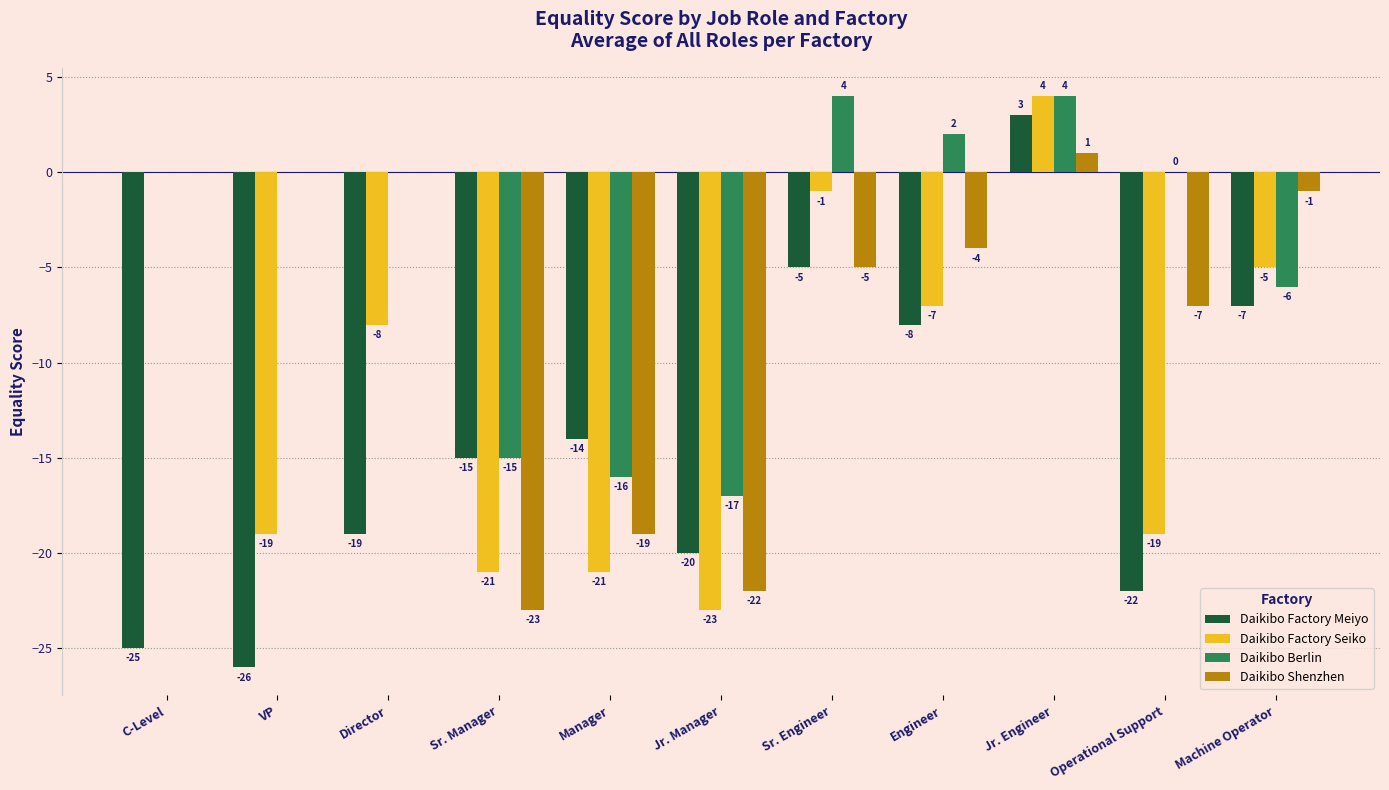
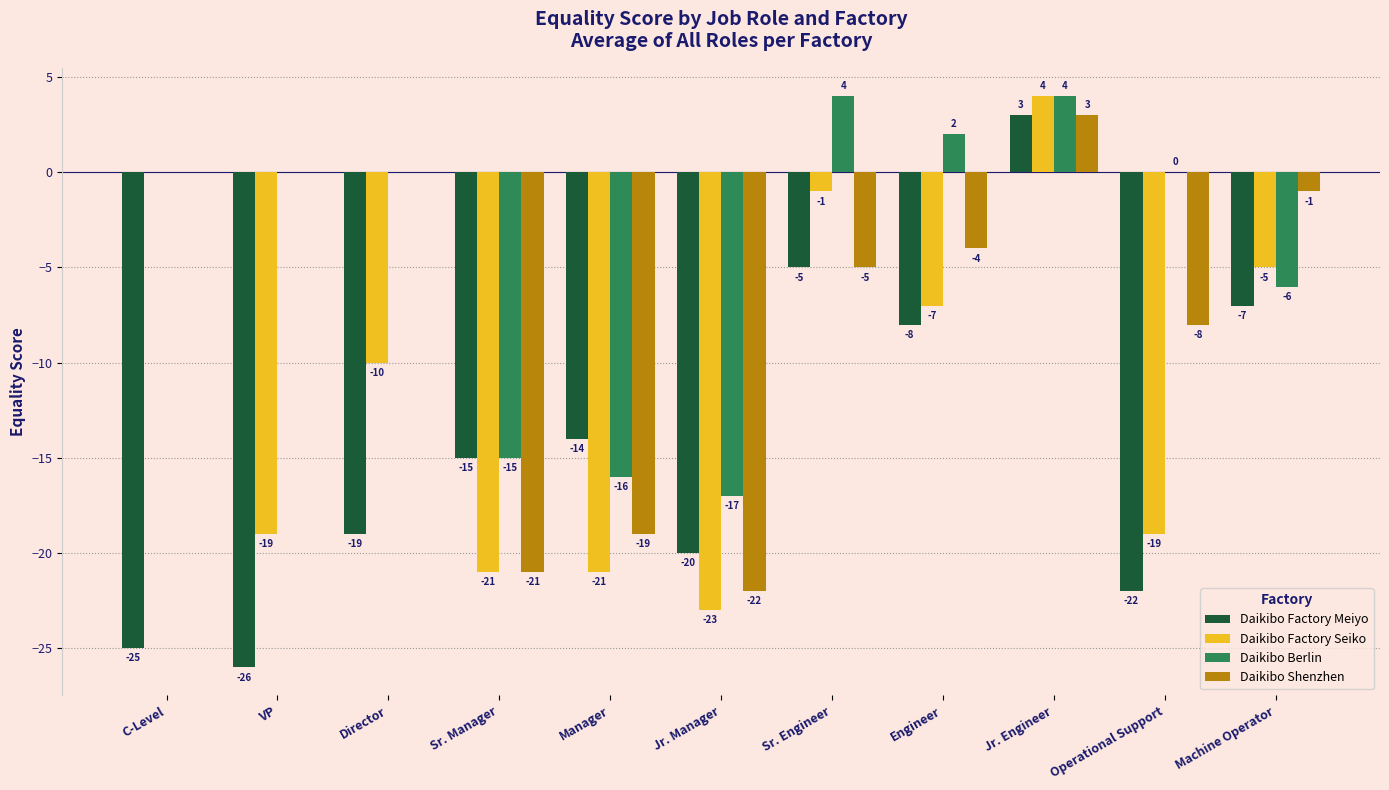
  {
    "Daikibo Factory Seiko": {
      "VP": -19,
-     "Director": -8,
+     "Director": -10,
      "Sr. Manager": -21,
      "Manager": -21,
      "Jr. Manager": -23,
      "Sr. Engineer": -1,
      "Engineer": -7,
      "Jr. Engineer": 4,
      "Operational Support": -19,
      "Machine Operator": -5
    },
    "Daikibo Shenzhen": {
-     "Sr. Manager": -23,
+     "Sr. Manager": -21,
      "Manager": -19,
      "Jr. Manager": -22,
      "Sr. Engineer": -5,
      "Engineer": -4,
-     "Jr. Engineer": 1,
-     "Operational Support": -7,
+     "Jr. Engineer": 3,
+     "Operational Support": -8,
      "Machine Operator": -1
    }
  }
